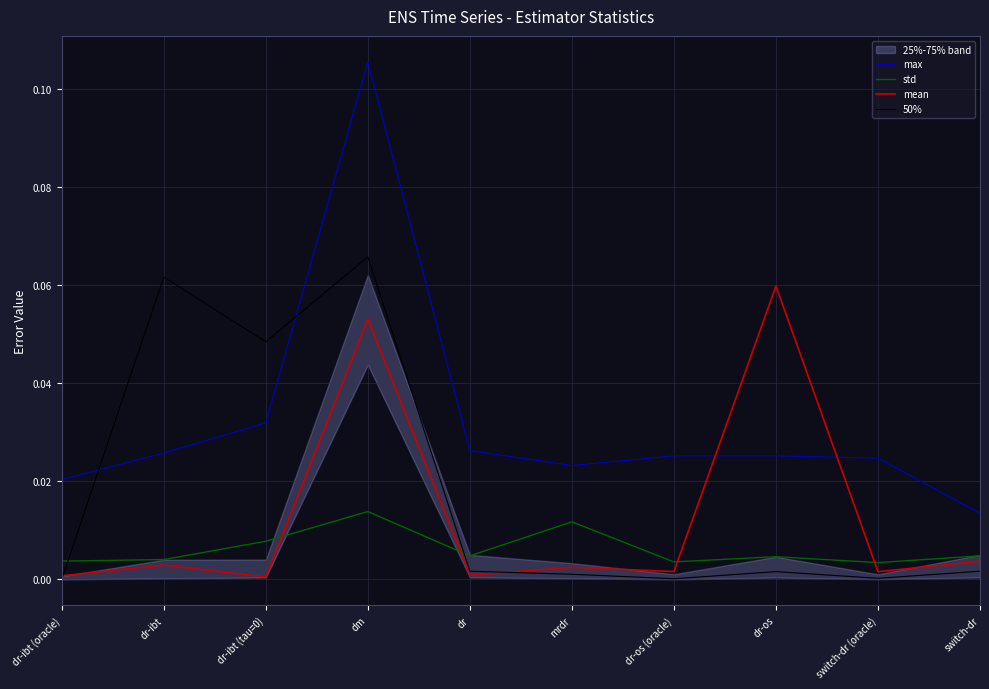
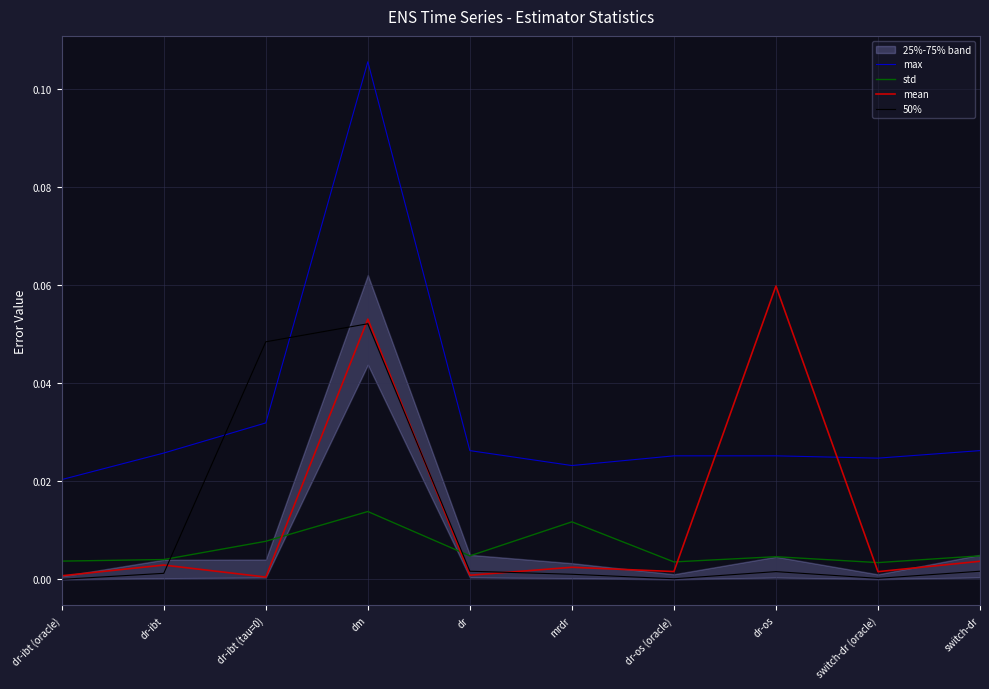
  {
    "max": {
      "dr-ibt (oracle)": 0.020,
      "dr-ibt": 0.026,
      "dr-ibt (tau=0)": 0.032,
      "dm": 0.105,
      "dr": 0.026,
      "mrdr": 0.023,
      "dr-os (oracle)": 0.025,
      "dr-os": 0.025,
      "switch-dr (oracle)": 0.025,
-     "switch-dr": 0.013
+     "switch-dr": 0.026
    },
    "std": {
      "dr-ibt (oracle)": 0.004,
      "dr-ibt (tau=0)": 0.008,
      "dm": 0.014,
      "mrdr": 0.012,
      "dr-os (oracle)": 0.004,
      "switch-dr (oracle)": 0.003
    },
    "mean": {
      "dr-ibt": 0.003,
      "dr-ibt (tau=0)": 0.000,
      "dm": 0.053,
      "dr": 0.001,
      "mrdr": 0.002,
      "dr-os (oracle)": 0.002,
      "dr-os": 0.060,
      "switch-dr (oracle)": 0.002,
      "switch-dr": 0.004
    },
    "50%": {
      "dr-ibt (oracle)": 0.000,
-     "dr-ibt": 0.062,
+     "dr-ibt": 0.001,
      "dr-ibt (tau=0)": 0.048,
-     "dm": 0.066,
+     "dm": 0.052,
      "dr": 0.002,
      "mrdr": 0.001,
      "dr-os (oracle)": 0.000,
      "dr-os": 0.002,
      "switch-dr (oracle)": 0.000,
      "switch-dr": 0.002
    }
  }
